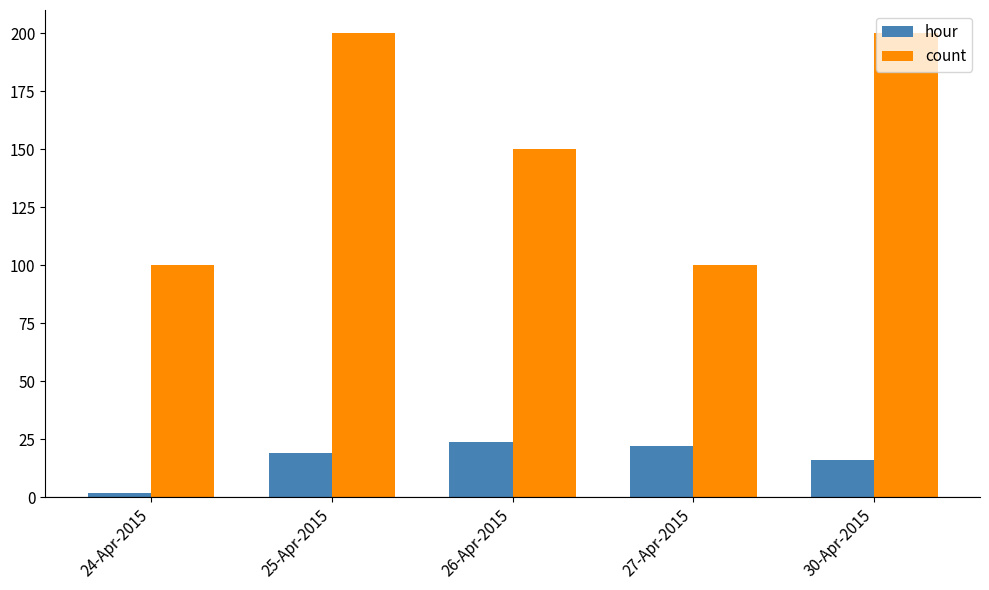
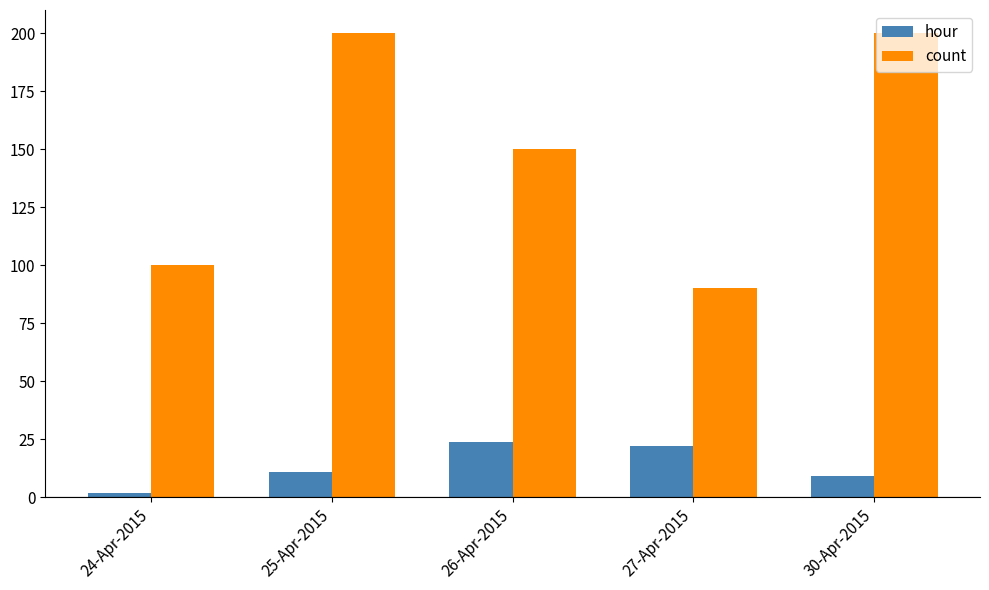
  {
    "hour": {
      "24-Apr-2015": 2,
-     "25-Apr-2015": 19,
+     "25-Apr-2015": 11,
      "26-Apr-2015": 24,
      "27-Apr-2015": 22,
-     "30-Apr-2015": 16
+     "30-Apr-2015": 9
    },
    "count": {
      "24-Apr-2015": 100,
      "25-Apr-2015": 200,
      "26-Apr-2015": 150,
-     "27-Apr-2015": 100
+     "27-Apr-2015": 90
    }
  }
